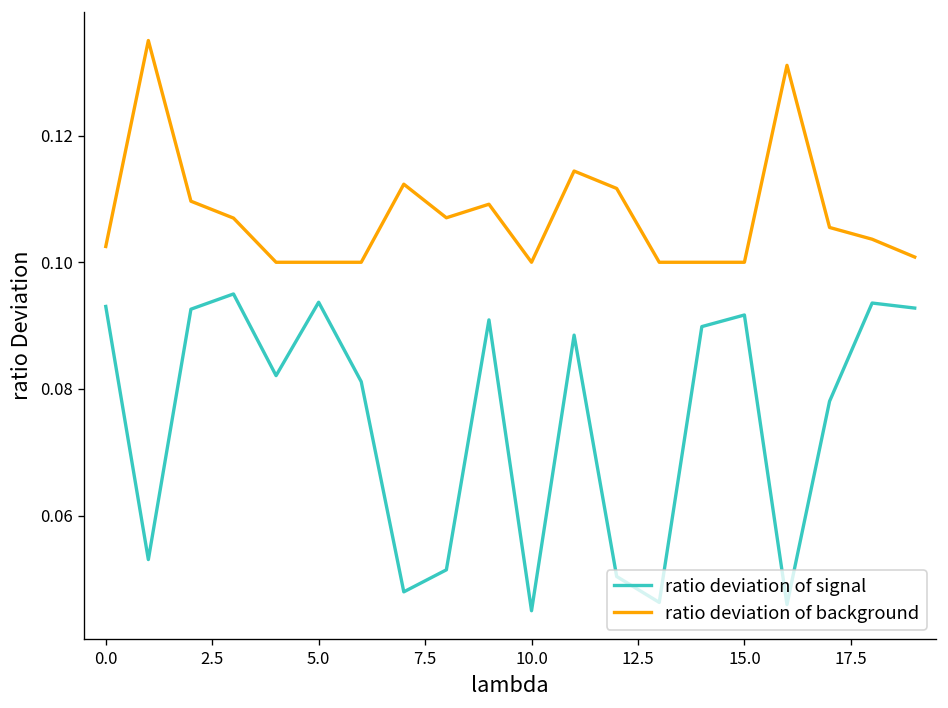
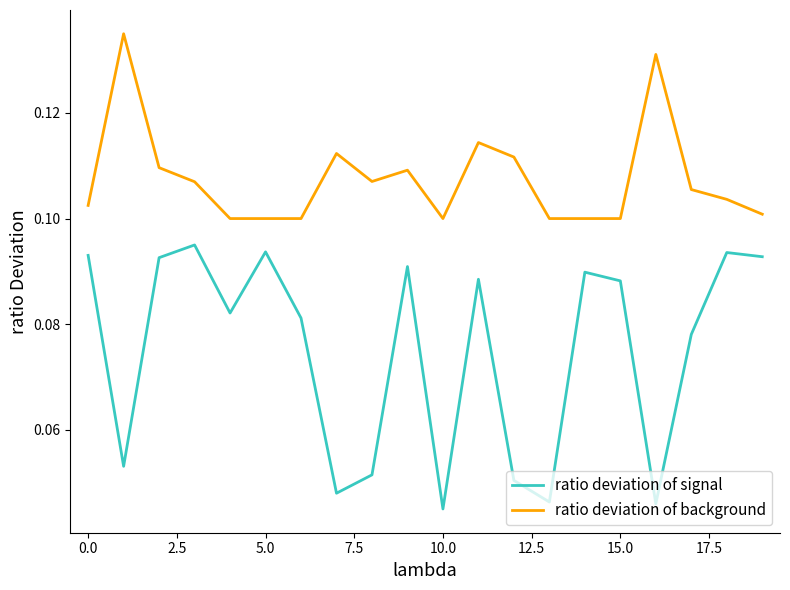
  {
    "ratio deviation of signal": {
      "0.0": 0.093,
      "5.0": 0.094,
      "10.0": 0.045,
-     "15.0": 0.092
+     "15.0": 0.088
    },
    "ratio deviation of background": {
      "0.0": 0.102,
      "5.0": 0.100,
      "10.0": 0.100,
      "15.0": 0.100
    }
  }
